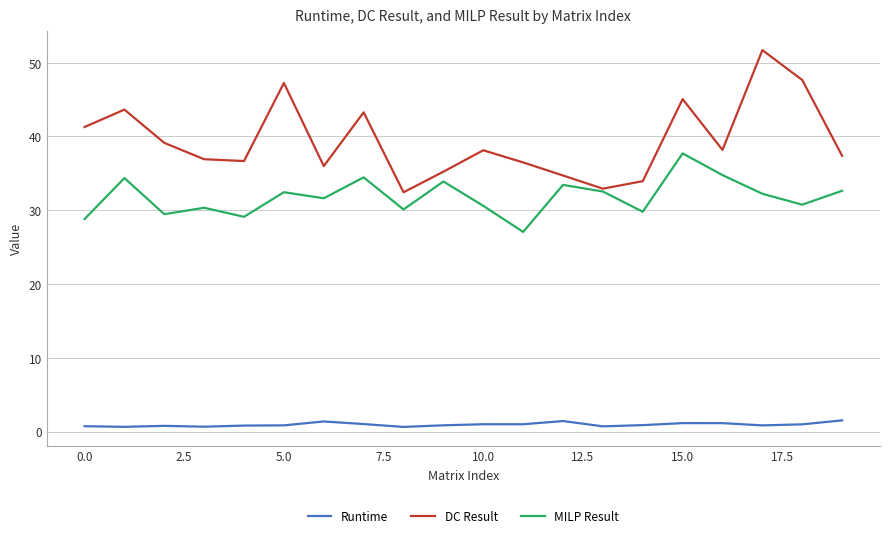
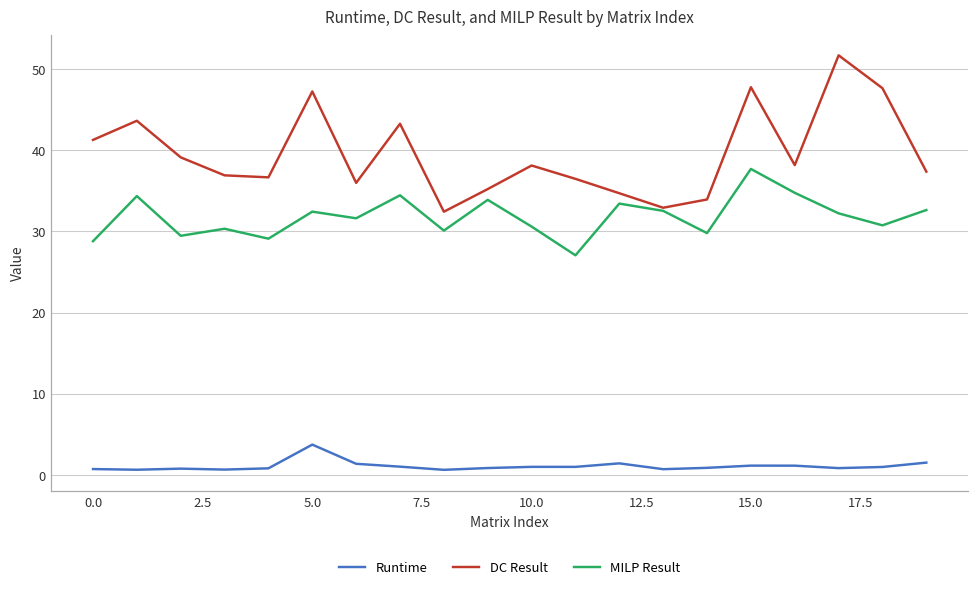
  {
    "Runtime": {
      "0.0": 1,
-     "5.0": 1,
+     "5.0": 4,
      "10.0": 1,
      "15.0": 1
    },
    "DC Result": {
      "0.0": 41,
      "5.0": 47,
      "10.0": 38,
-     "15.0": 45
+     "15.0": 48
    },
    "MILP Result": {
      "0.0": 29,
      "5.0": 32,
      "10.0": 31,
      "15.0": 38
    }
  }
